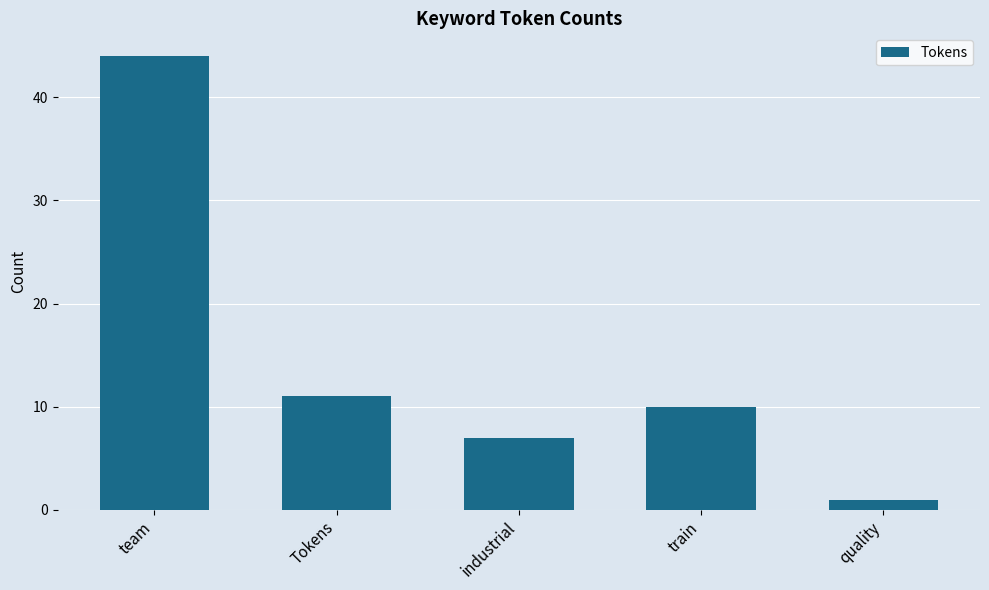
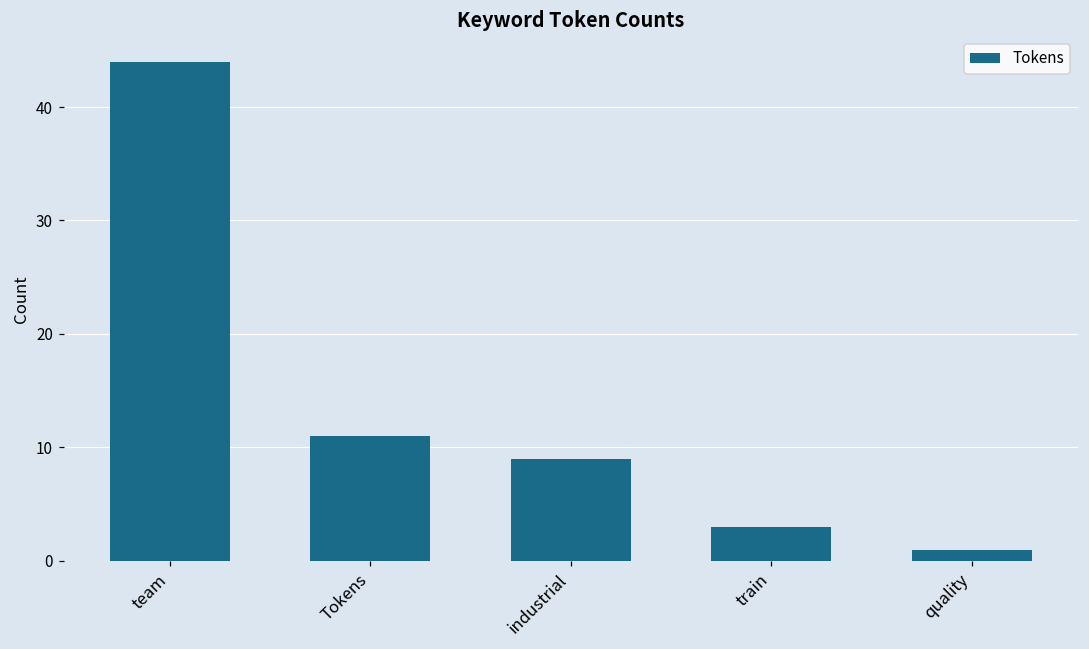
  {
    "team": 44,
    "Tokens": 11,
-   "industrial": 7,
-   "train": 10,
+   "industrial": 9,
+   "train": 3,
    "quality": 1
  }
